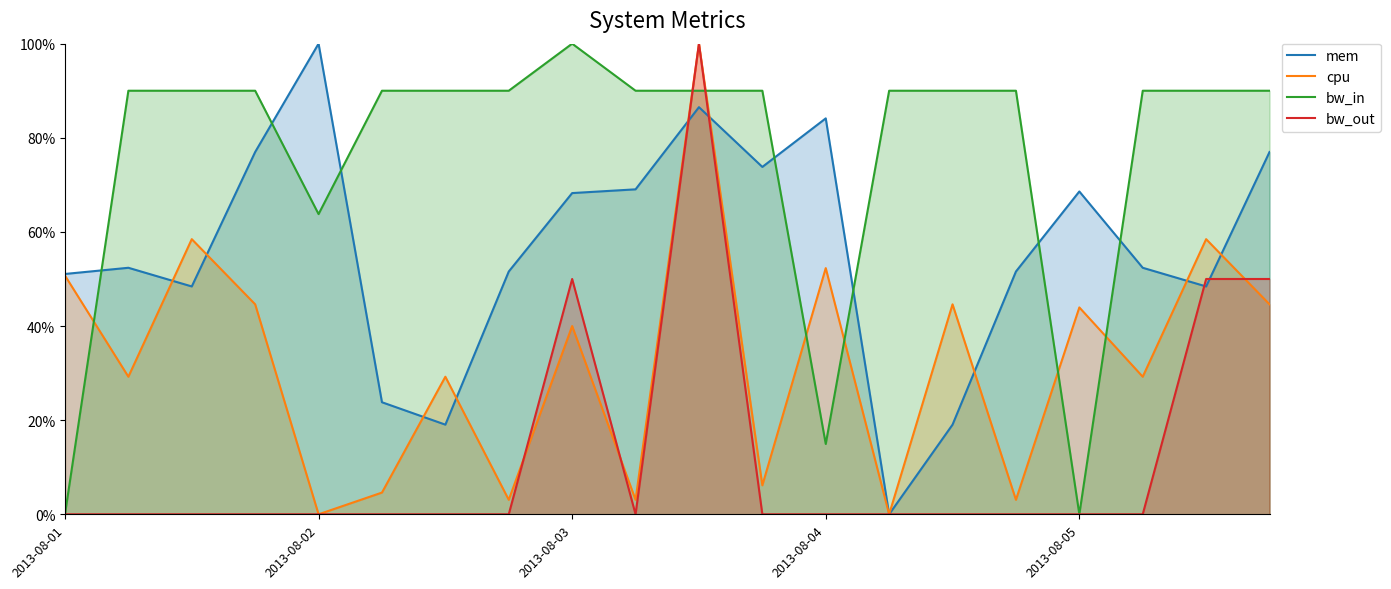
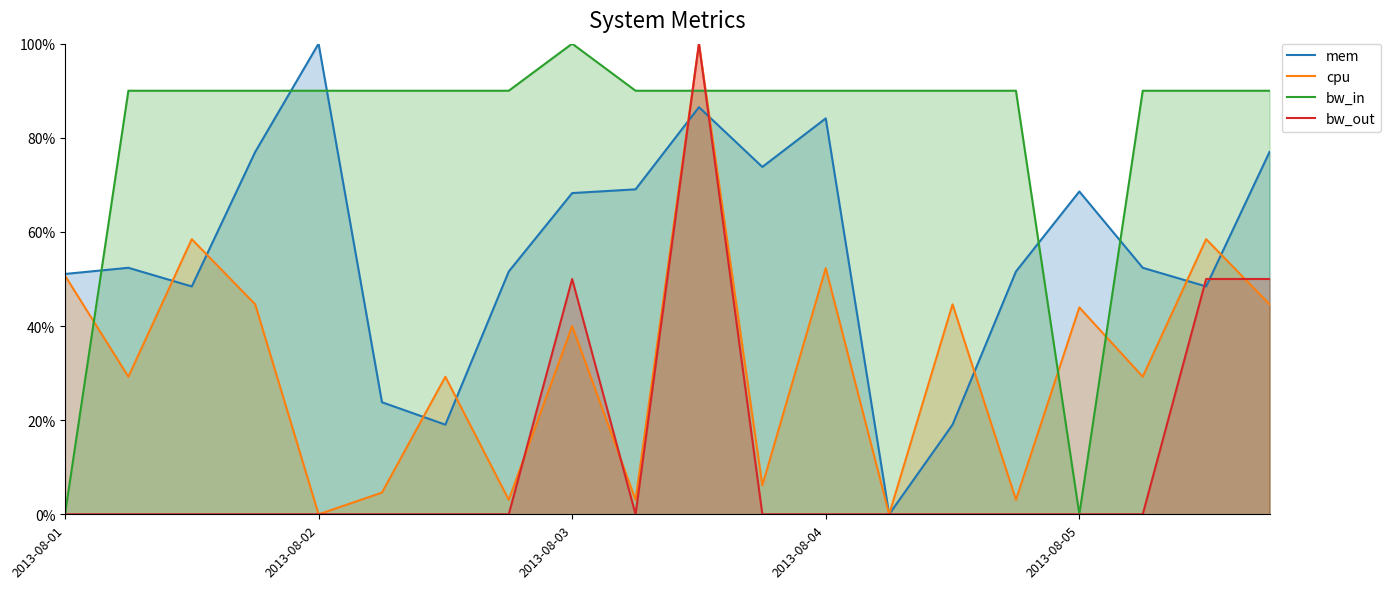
  {
    "mem": {
      "2013-08-02": "100%",
      "2013-08-03": "68%",
      "2013-08-04": "84%",
      "2013-08-05": "69%"
    },
    "cpu": {
      "2013-08-03": "40%",
      "2013-08-04": "52%",
      "2013-08-05": "44%"
    },
    "bw_in": {
-     "2013-08-02": "64%",
+     "2013-08-02": "90%",
      "2013-08-03": "100%",
-     "2013-08-04": "15%"
+     "2013-08-04": "90%"
    },
    "bw_out": {
      "2013-08-03": "50%",
      "2013-08-04": "0%"
    }
  }
